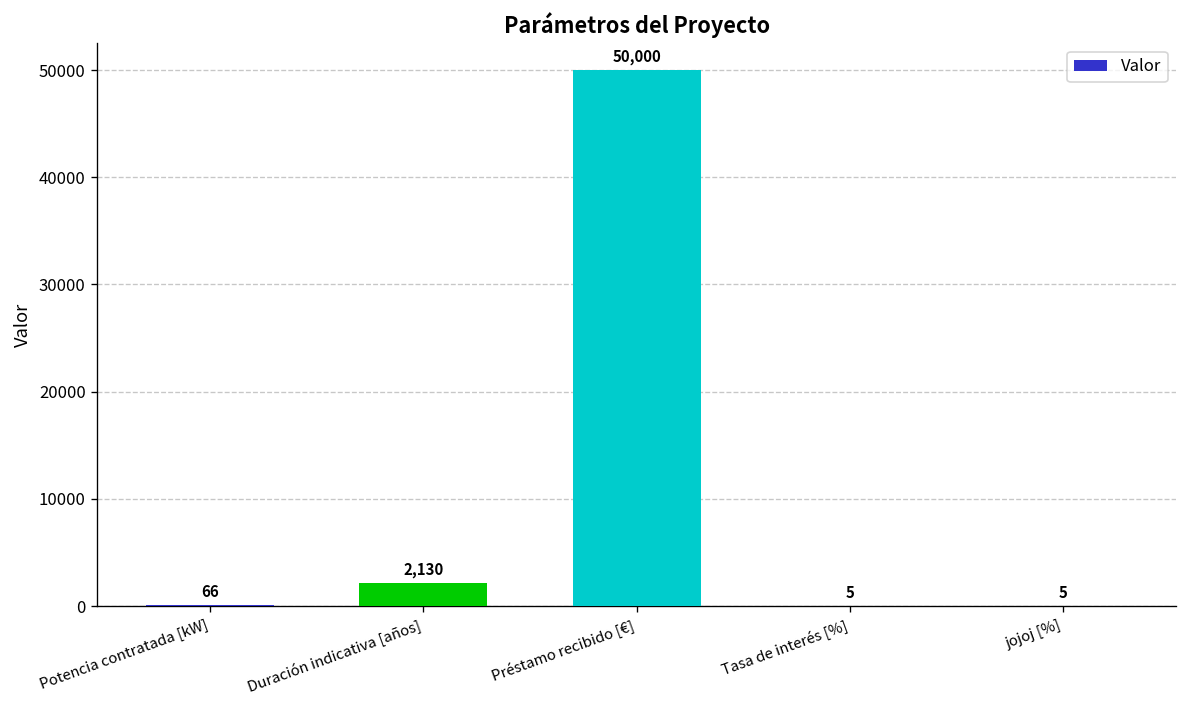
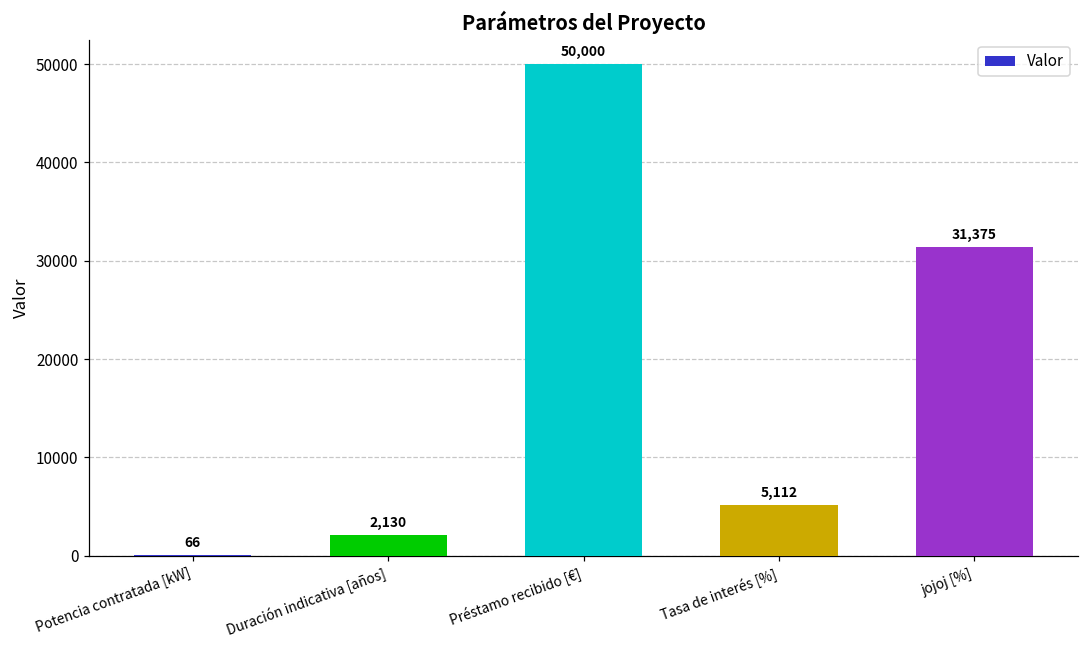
  {
    "Potencia contratada [kW]": "66",
    "Duración indicativa [años]": "2,130",
    "Préstamo recibido [€]": "50,000",
-   "Tasa de interés [%]": "5",
-   "jojoj [%]": "5"
+   "Tasa de interés [%]": "5,112",
+   "jojoj [%]": "31,375"
  }
